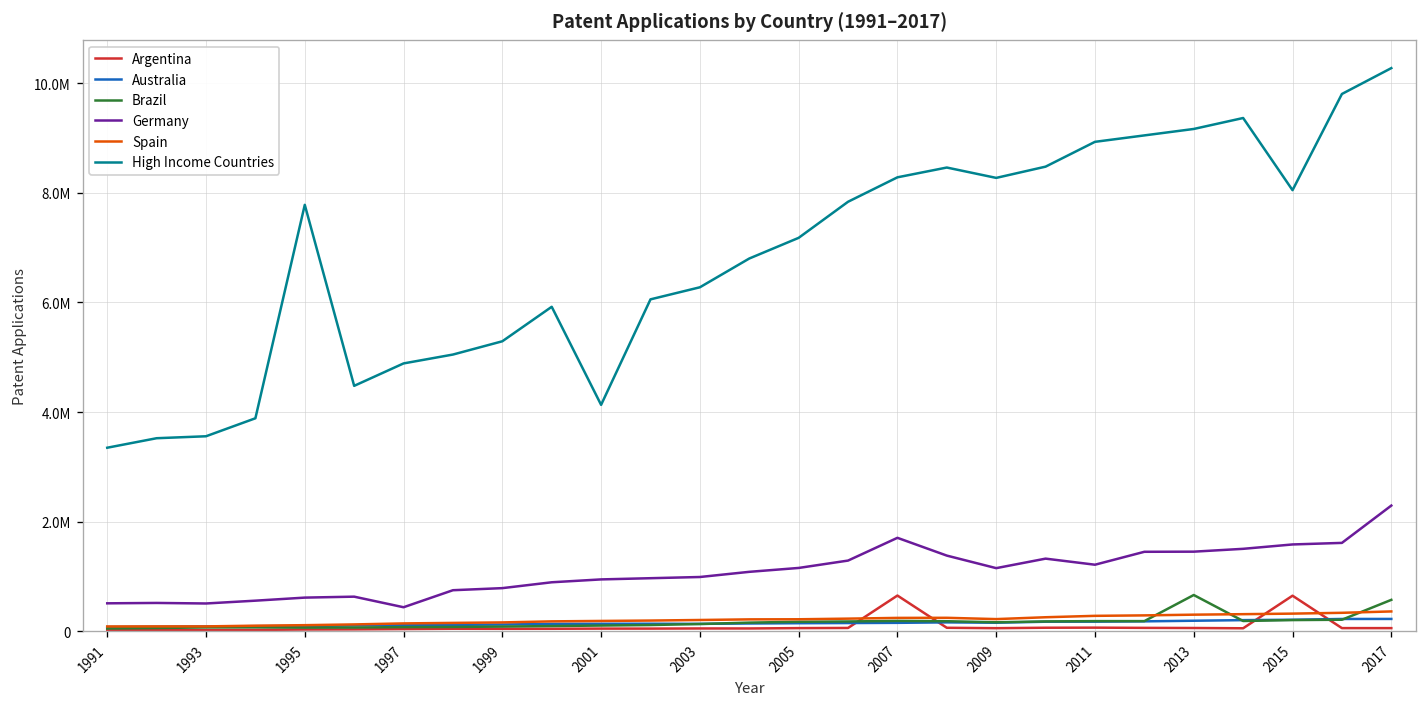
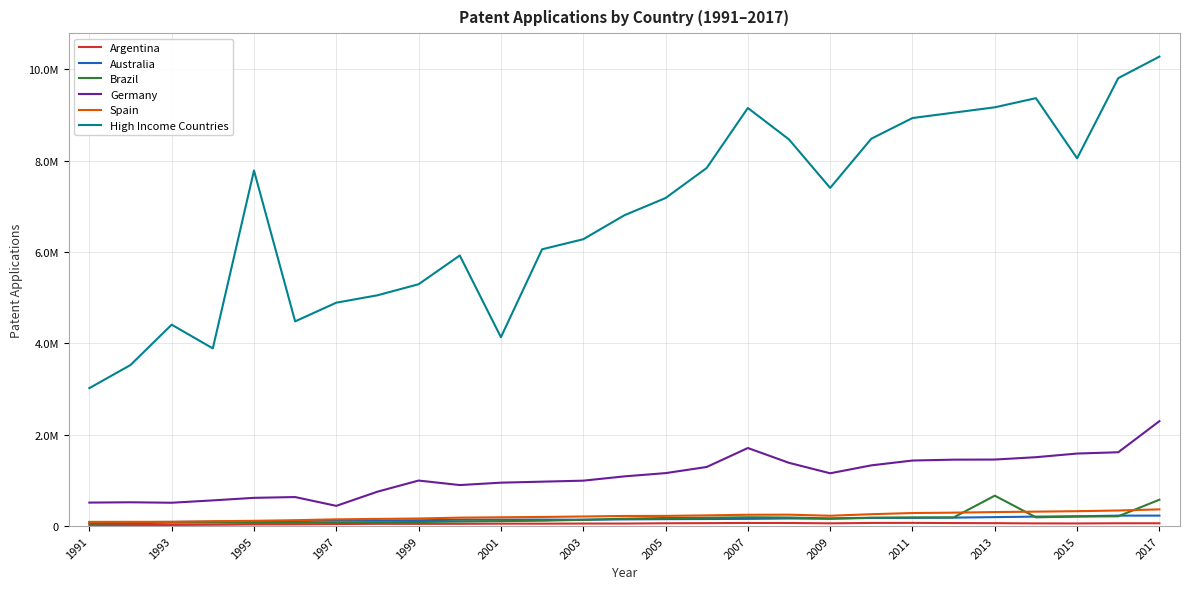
  {
    "Argentina": {
      "2001": 100000,
      "2003": 100000,
      "2005": 100000,
-     "2007": 700000,
+     "2007": 100000,
      "2009": 100000,
      "2011": 100000,
      "2013": 100000,
-     "2015": 700000,
+     "2015": 100000,
      "2017": 100000
    },
    "Australia": {
      "2013": 200000,
      "2017": 200000
    },
    "Brazil": {
      "2013": 700000,
      "2017": 600000
    },
    "Germany": {
      "1991": 500000,
      "1993": 500000,
      "1995": 600000,
      "1997": 400000,
-     "1999": 800000,
+     "1999": 1000000,
      "2001": 900000,
      "2003": 1000000,
      "2005": 1200000,
      "2007": 1700000,
      "2009": 1200000,
-     "2011": 1200000,
+     "2011": 1400000,
      "2013": 1500000,
      "2015": 1600000,
      "2017": 2300000
    },
    "Spain": {
      "2003": 200000,
      "2007": 200000,
      "2009": 200000,
      "2011": 300000,
      "2013": 300000,
      "2015": 300000,
      "2017": 400000
    },
    "High Income Countries": {
-     "1991": 3400000,
-     "1993": 3600000,
+     "1991": 3000000,
+     "1993": 4400000,
      "1995": 7800000,
      "1997": 4900000,
      "1999": 5300000,
      "2001": 4100000,
      "2003": 6300000,
      "2005": 7200000,
-     "2007": 8300000,
-     "2009": 8300000,
+     "2007": 9100000,
+     "2009": 7400000,
      "2011": 8900000,
      "2013": 9200000,
      "2015": 8000000,
      "2017": 10300000
    }
  }
